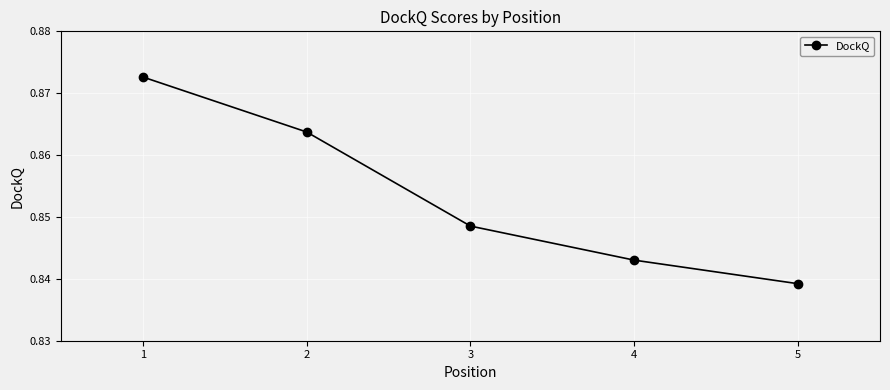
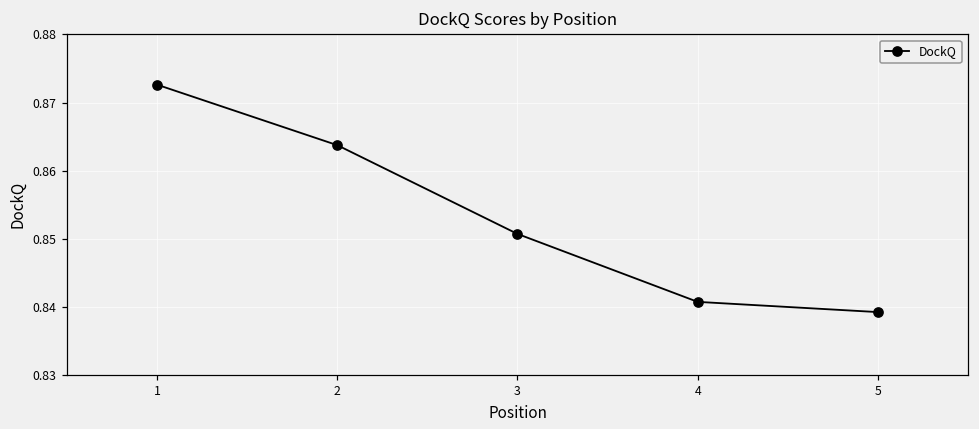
  {
    "1": 0.873,
    "2": 0.864,
-   "3": 0.849,
-   "4": 0.843,
+   "3": 0.851,
+   "4": 0.841,
    "5": 0.839
  }
